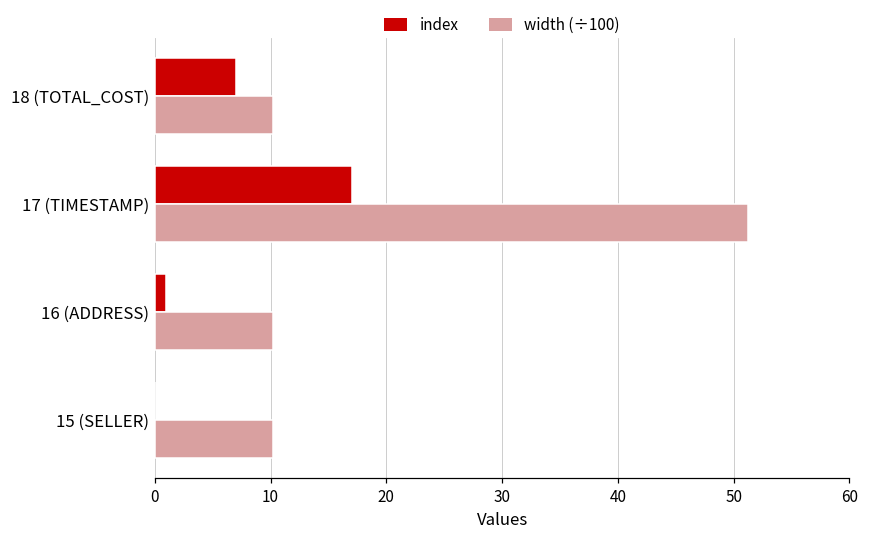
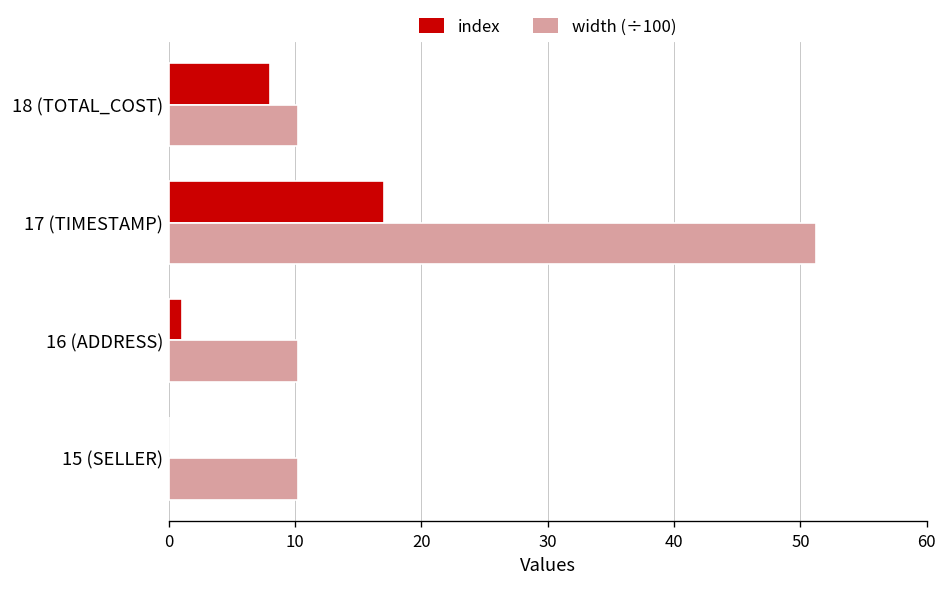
  {
    "index": {
-     "18 (TOTAL_COST)": 7,
+     "18 (TOTAL_COST)": 8,
      "17 (TIMESTAMP)": 17,
      "16 (ADDRESS)": 1,
      "15 (SELLER)": 0
    },
    "width (÷100)": {
      "18 (TOTAL_COST)": 10.2,
      "17 (TIMESTAMP)": 51,
      "16 (ADDRESS)": 10.2,
      "15 (SELLER)": 10.2
    }
  }
